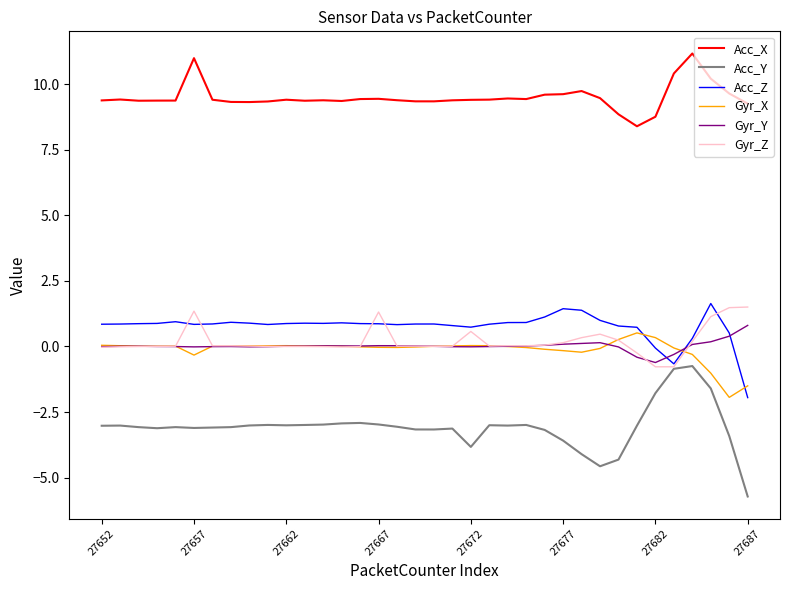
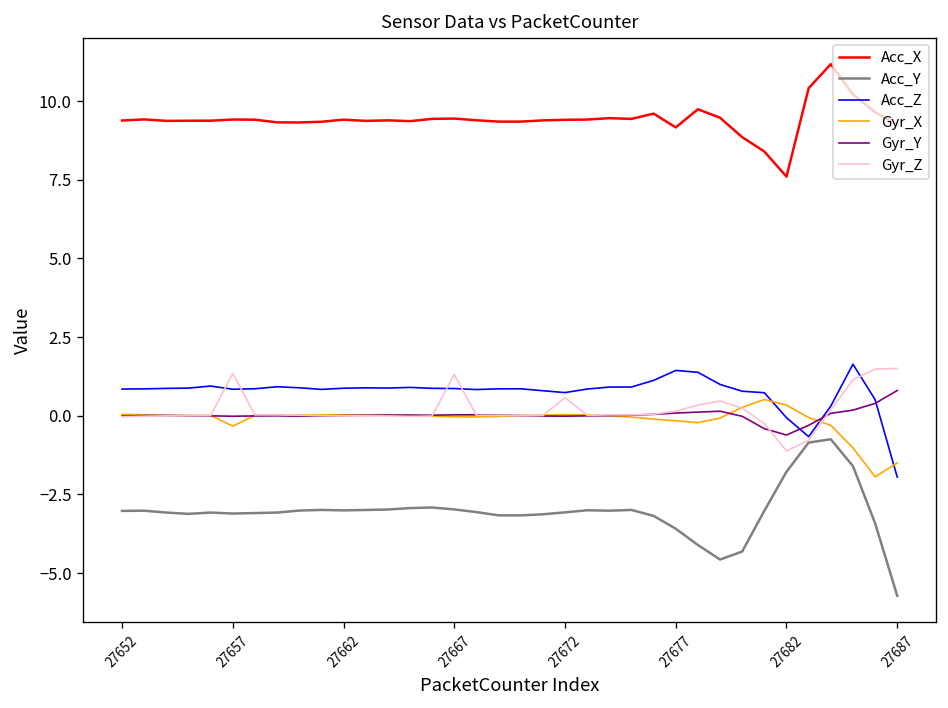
  {
    "Acc_X": {
      "27652": 9.4,
-     "27657": 11.0,
+     "27657": 9.4,
      "27662": 9.4,
      "27667": 9.4,
      "27672": 9.4,
-     "27677": 9.6,
-     "27682": 8.8
+     "27677": 9.2,
+     "27682": 7.6
    },
    "Acc_Y": {
      "27652": -3.0,
      "27657": -3.1,
      "27662": -3.0,
      "27667": -3.0,
-     "27672": -3.8,
+     "27672": -3.1,
      "27677": -3.6,
      "27682": -1.8,
      "27687": -5.7
    },
    "Acc_Z": {
      "27652": 0.8,
      "27657": 0.8,
      "27662": 0.9,
      "27667": 0.9,
      "27672": 0.7,
      "27677": 1.4,
      "27682": -0.1,
      "27687": -1.9
    },
    "Gyr_X": {
      "27657": -0.3,
      "27677": -0.2,
      "27682": 0.3,
      "27687": -1.5
    },
    "Gyr_Y": {
      "27657": 0.0,
      "27682": -0.6,
      "27687": 0.8
    },
    "Gyr_Z": {
      "27657": 1.3,
      "27667": 1.3,
      "27672": 0.6,
-     "27682": -0.8,
+     "27682": -1.1,
      "27687": 1.5
    }
  }
